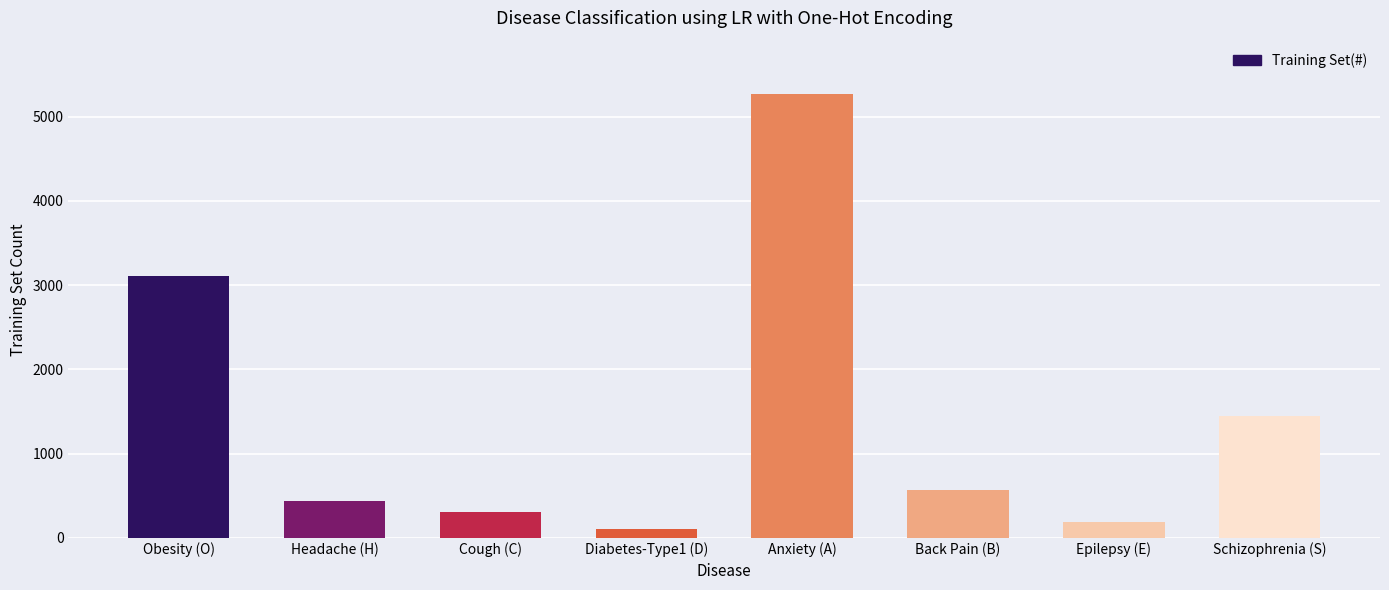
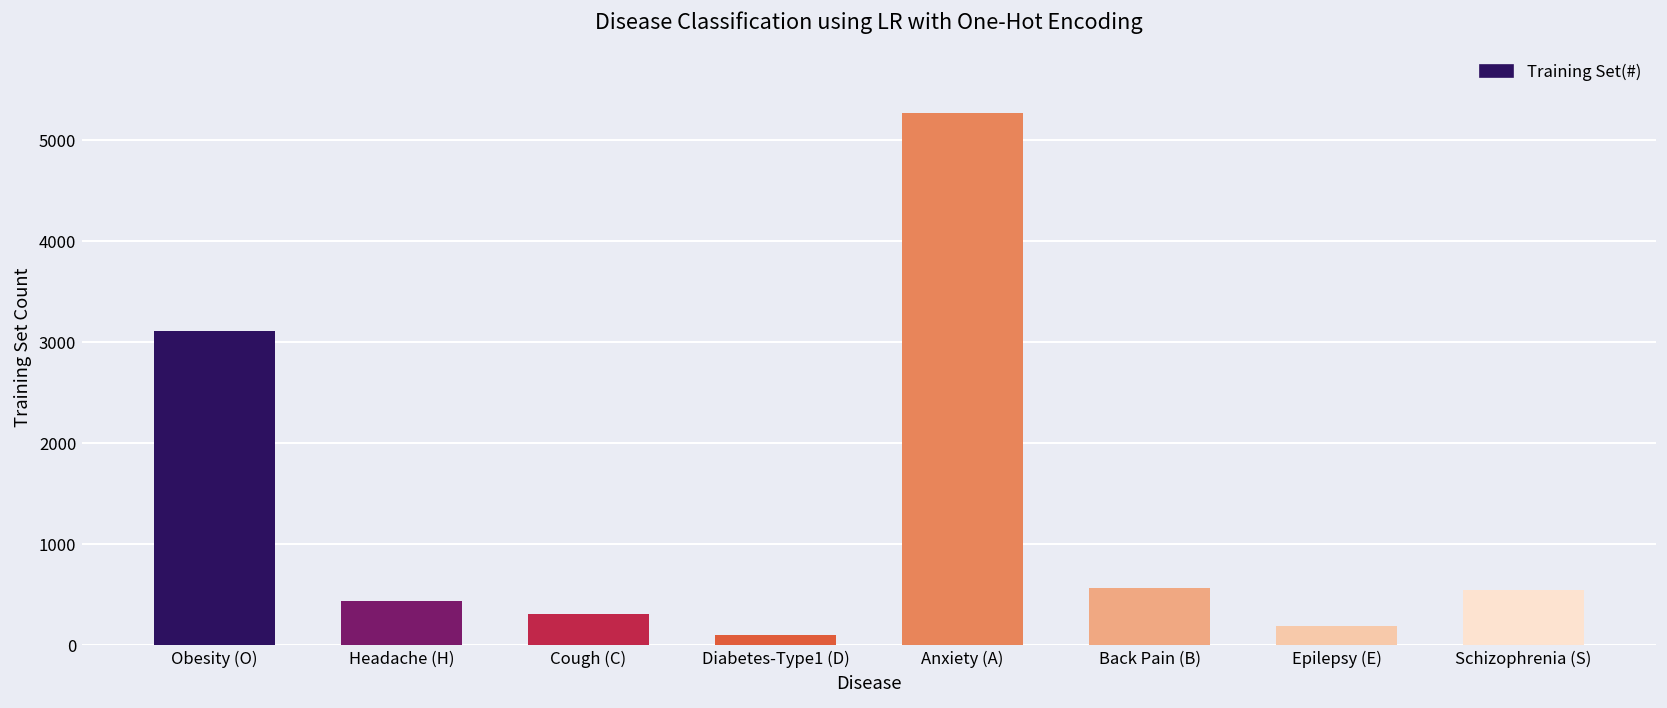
  {
    "Obesity (O)": 3100,
    "Headache (H)": 400,
    "Cough (C)": 300,
    "Diabetes-Type1 (D)": 100,
    "Anxiety (A)": 5300,
    "Back Pain (B)": 600,
    "Epilepsy (E)": 200,
-   "Schizophrenia (S)": 1400
+   "Schizophrenia (S)": 500
  }
